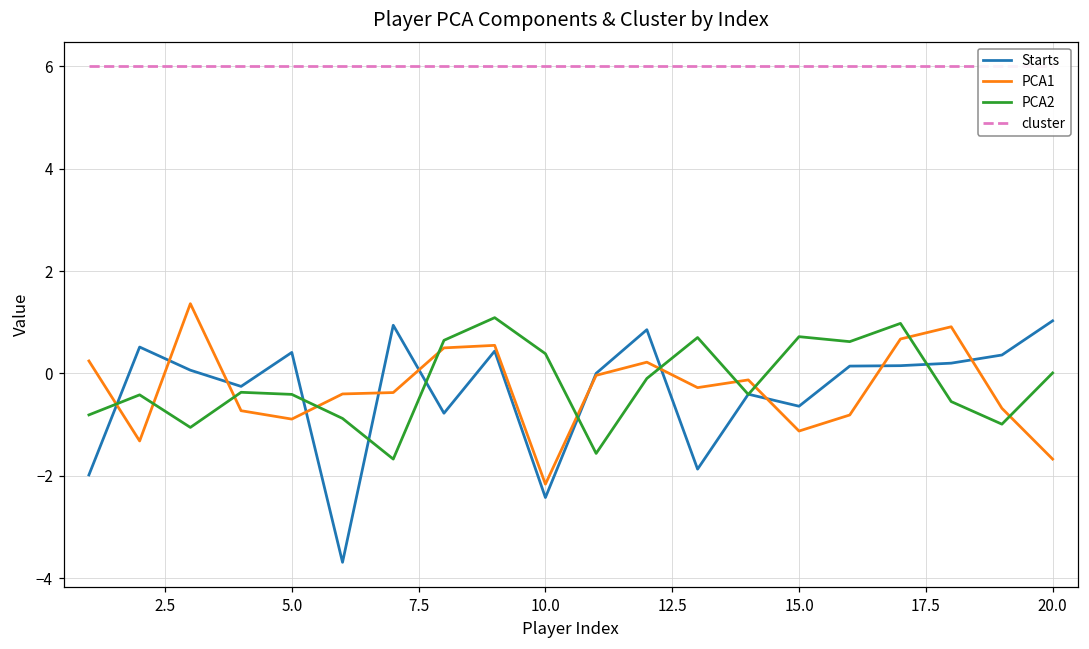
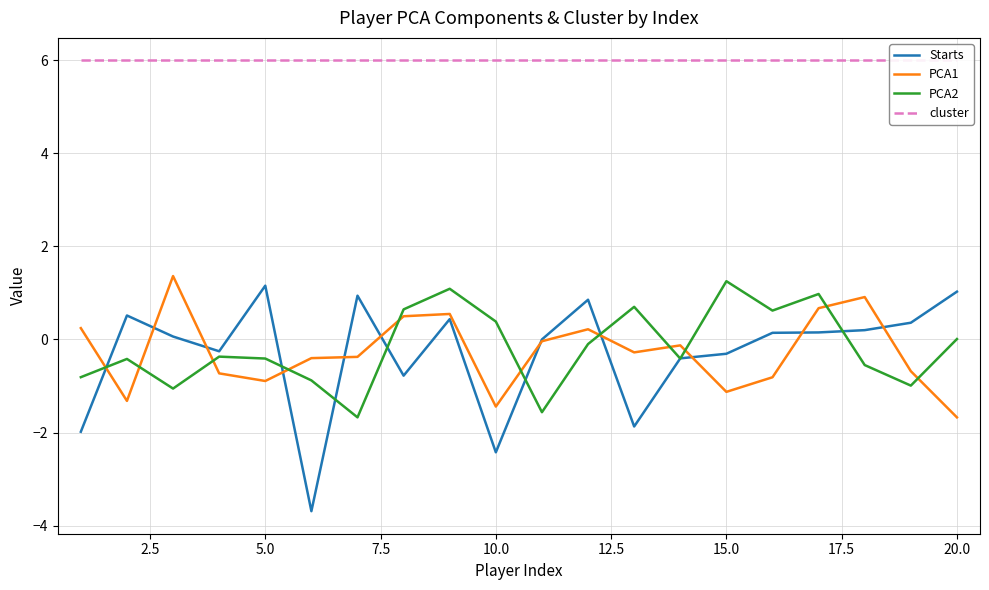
  {
    "Starts": {
-     "5.0": 0.4,
+     "5.0": 1.2,
      "10.0": -2.4,
-     "15.0": -0.6,
+     "15.0": -0.3,
      "20.0": 1.0
    },
    "PCA1": {
      "5.0": -0.9,
-     "10.0": -2.2,
+     "10.0": -1.4,
      "15.0": -1.1,
      "20.0": -1.7
    },
    "PCA2": {
      "5.0": -0.4,
      "10.0": 0.4,
-     "15.0": 0.7,
+     "15.0": 1.3,
      "20.0": 0.0
    },
    "cluster": {
      "5.0": 6.0,
      "10.0": 6.0,
      "15.0": 6.0
    }
  }
